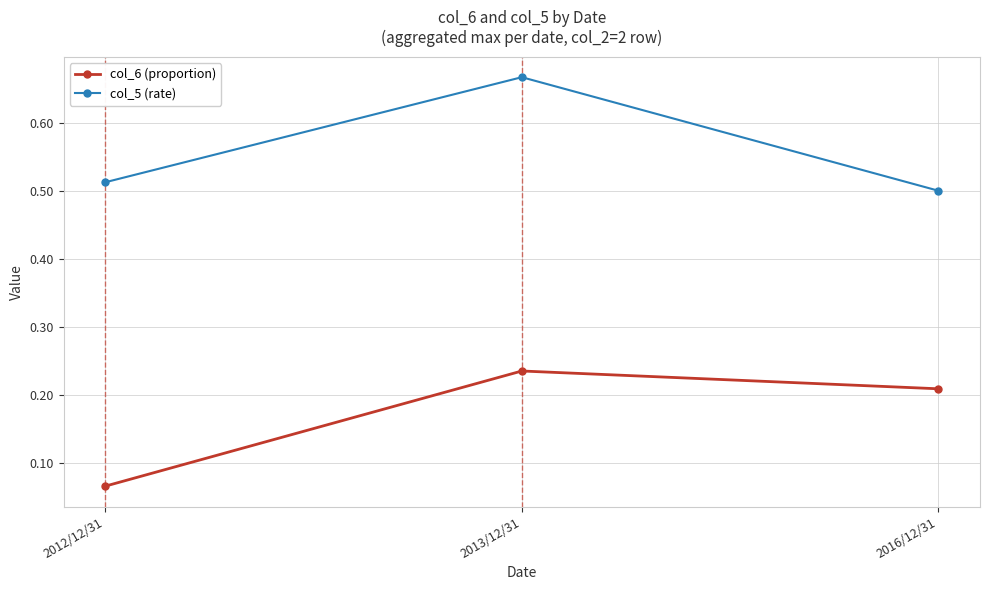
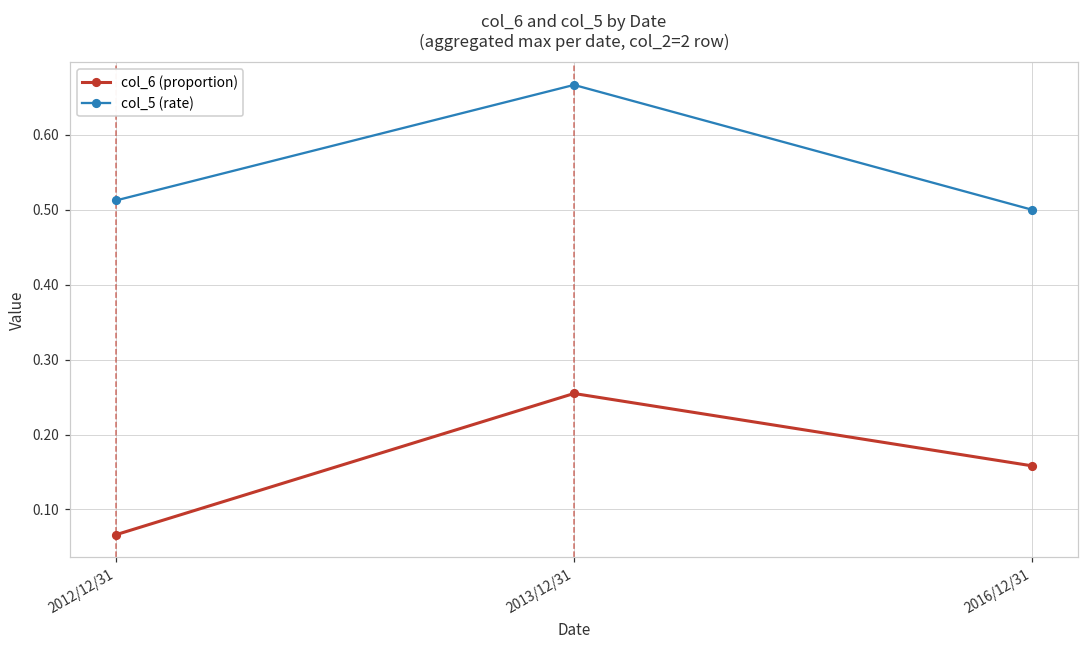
  {
    "col_6 (proportion)": {
      "2012/12/31": 0.07,
-     "2013/12/31": 0.24,
-     "2016/12/31": 0.21
+     "2013/12/31": 0.25,
+     "2016/12/31": 0.16
    },
    "col_5 (rate)": {
      "2012/12/31": 0.51,
      "2013/12/31": 0.67,
      "2016/12/31": 0.50
    }
  }
